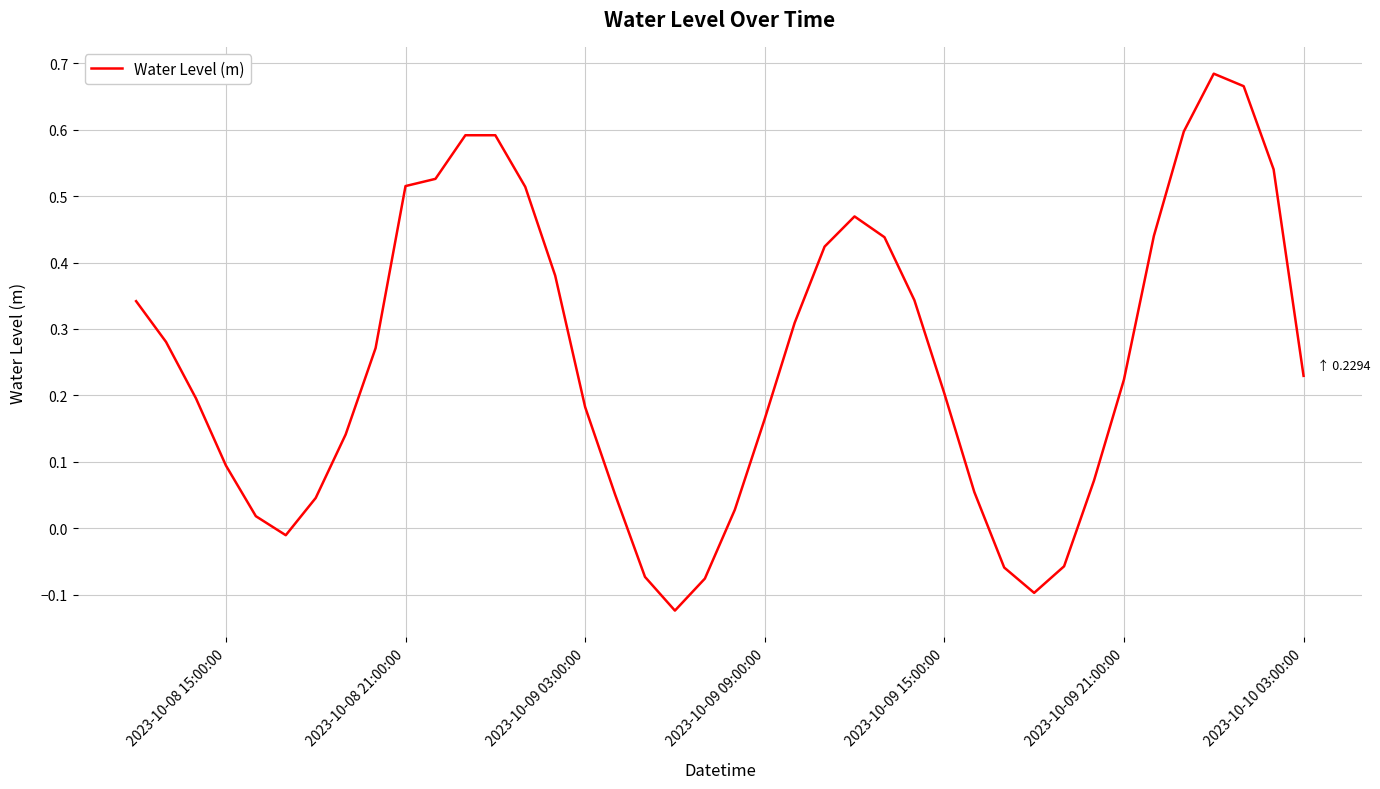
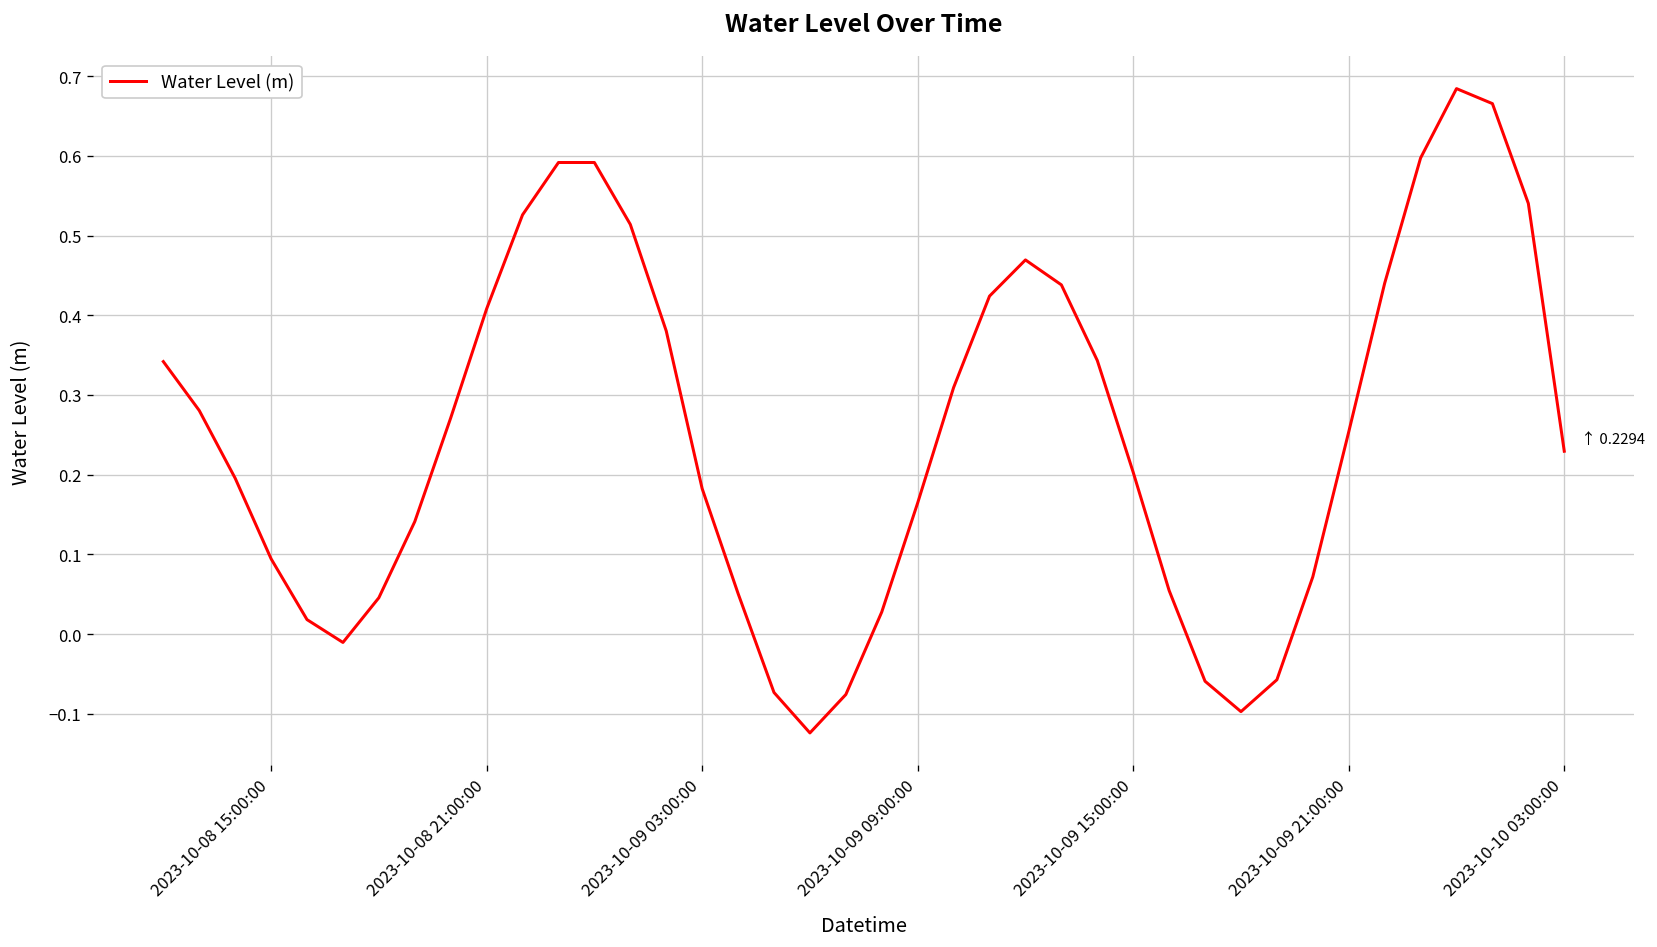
  {
    "2023-10-08 15:00:00": 0.09,
-   "2023-10-08 21:00:00": 0.52,
+   "2023-10-08 21:00:00": 0.41,
    "2023-10-09 03:00:00": 0.18,
    "2023-10-09 09:00:00": 0.16,
    "2023-10-09 15:00:00": 0.20,
-   "2023-10-09 21:00:00": 0.22
+   "2023-10-09 21:00:00": 0.25
  }
